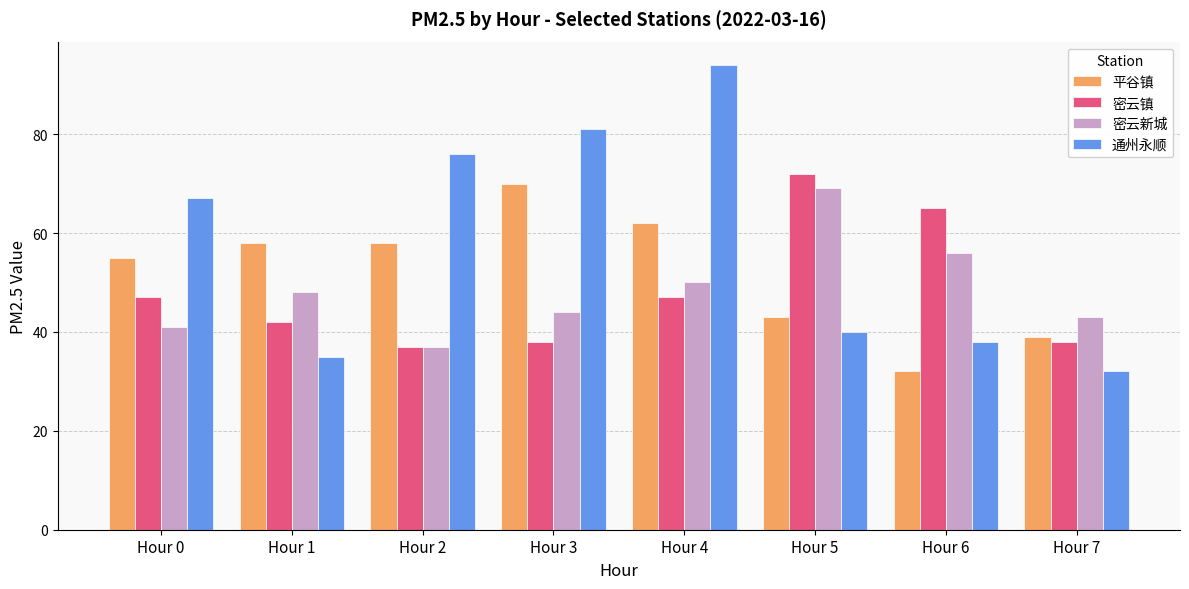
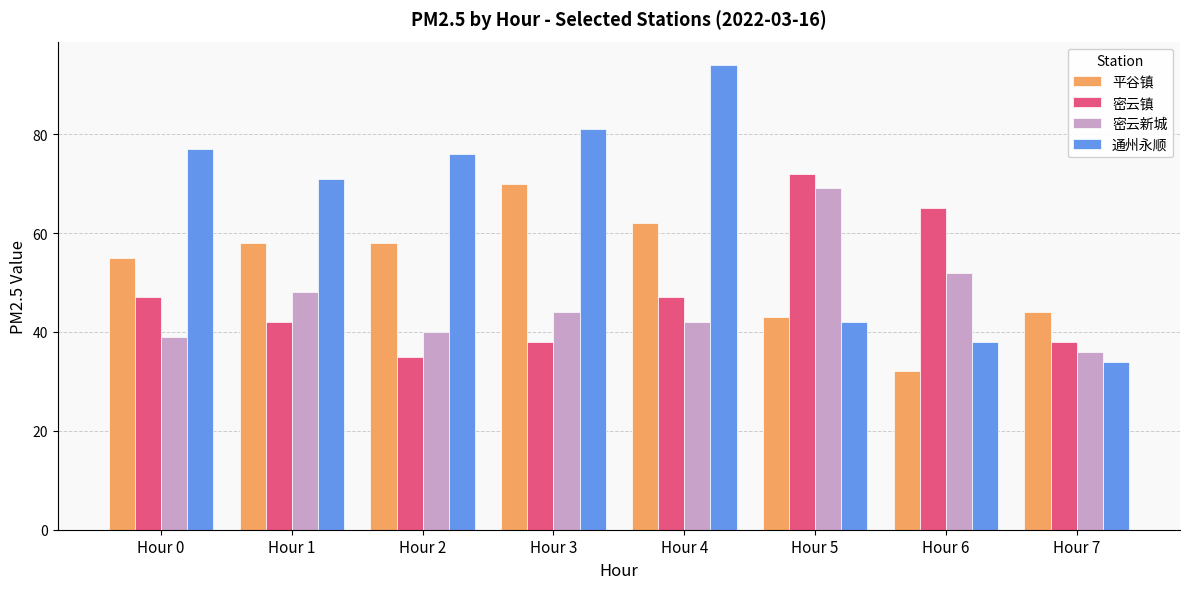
  {
    "平谷镇": {
      "Hour 0": 55,
      "Hour 1": 58,
      "Hour 2": 58,
      "Hour 3": 70,
      "Hour 4": 62,
      "Hour 5": 43,
      "Hour 6": 32,
-     "Hour 7": 39
+     "Hour 7": 44
    },
    "密云镇": {
      "Hour 0": 47,
      "Hour 1": 42,
-     "Hour 2": 37,
+     "Hour 2": 35,
      "Hour 3": 38,
      "Hour 4": 47,
      "Hour 5": 72,
      "Hour 6": 65,
      "Hour 7": 38
    },
    "密云新城": {
-     "Hour 0": 41,
+     "Hour 0": 39,
      "Hour 1": 48,
-     "Hour 2": 37,
+     "Hour 2": 40,
      "Hour 3": 44,
-     "Hour 4": 50,
+     "Hour 4": 42,
      "Hour 5": 69,
-     "Hour 6": 56,
-     "Hour 7": 43
+     "Hour 6": 52,
+     "Hour 7": 36
    },
    "通州永顺": {
-     "Hour 0": 67,
-     "Hour 1": 35,
+     "Hour 0": 77,
+     "Hour 1": 71,
      "Hour 2": 76,
      "Hour 3": 81,
      "Hour 4": 94,
-     "Hour 5": 40,
+     "Hour 5": 42,
      "Hour 6": 38,
-     "Hour 7": 32
+     "Hour 7": 34
    }
  }
